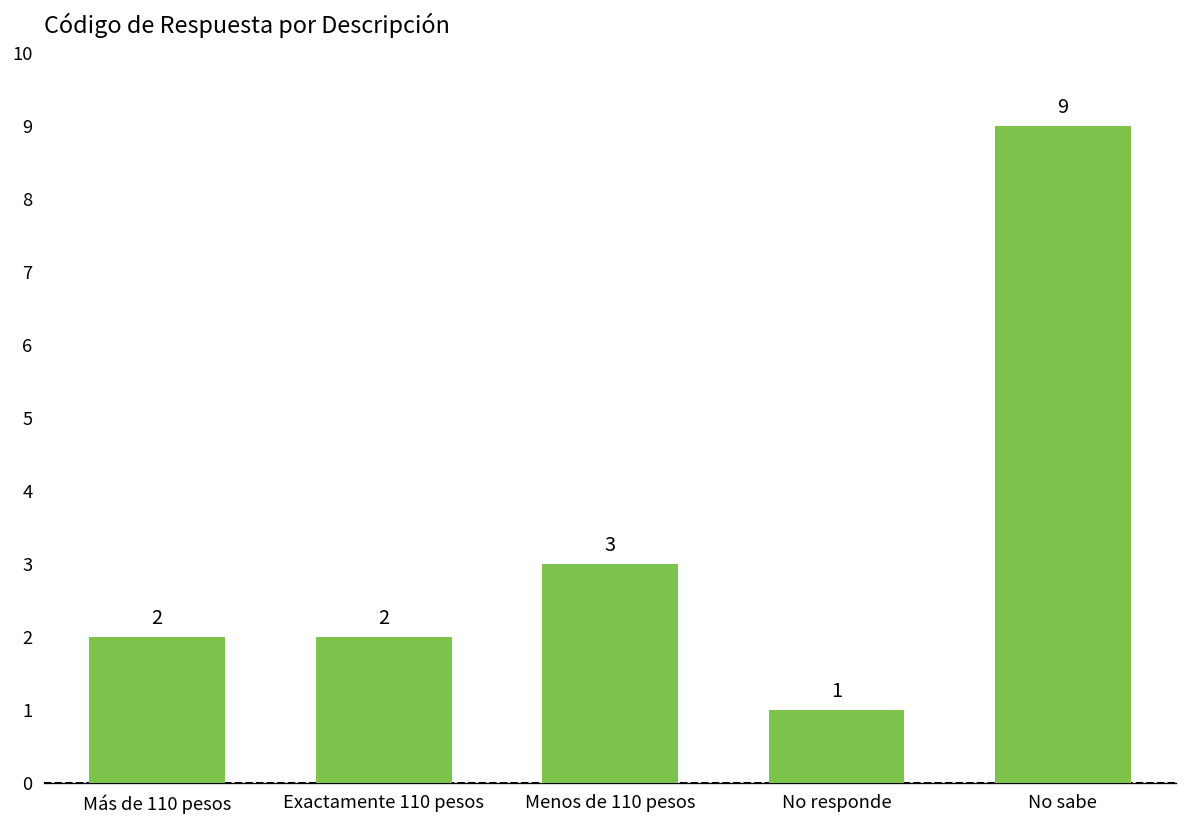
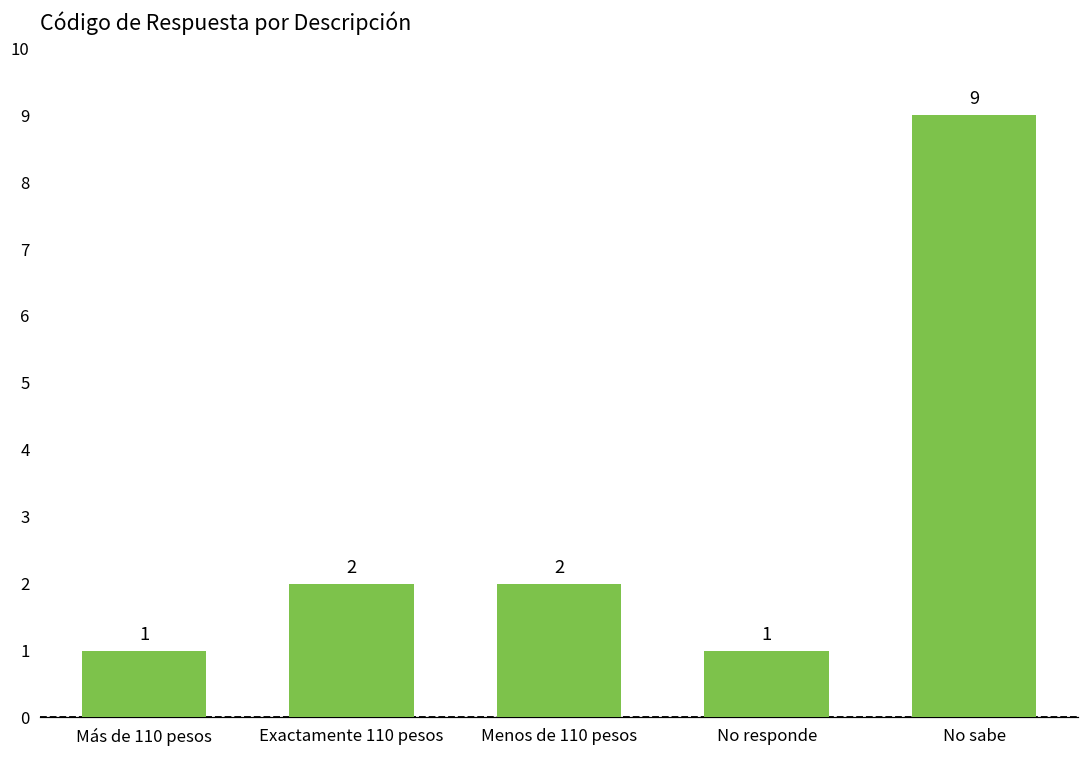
  {
-   "Más de 110 pesos": 2,
+   "Más de 110 pesos": 1,
    "Exactamente 110 pesos": 2,
-   "Menos de 110 pesos": 3,
+   "Menos de 110 pesos": 2,
    "No responde": 1,
    "No sabe": 9
  }
